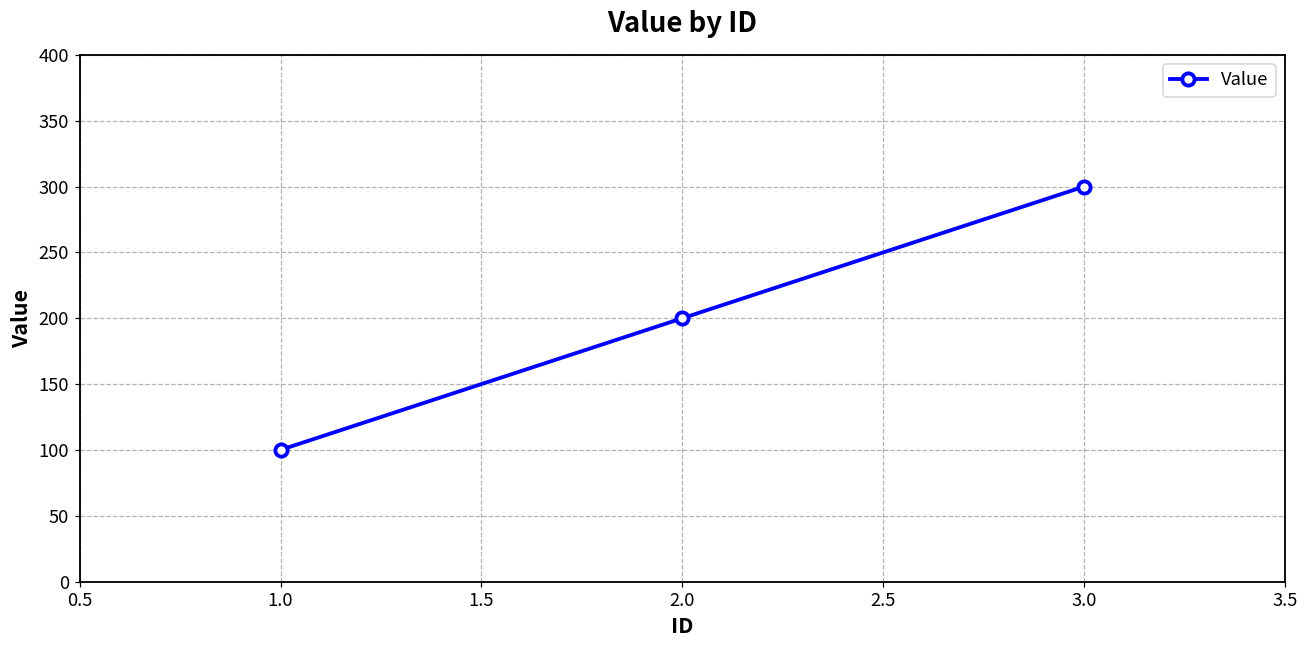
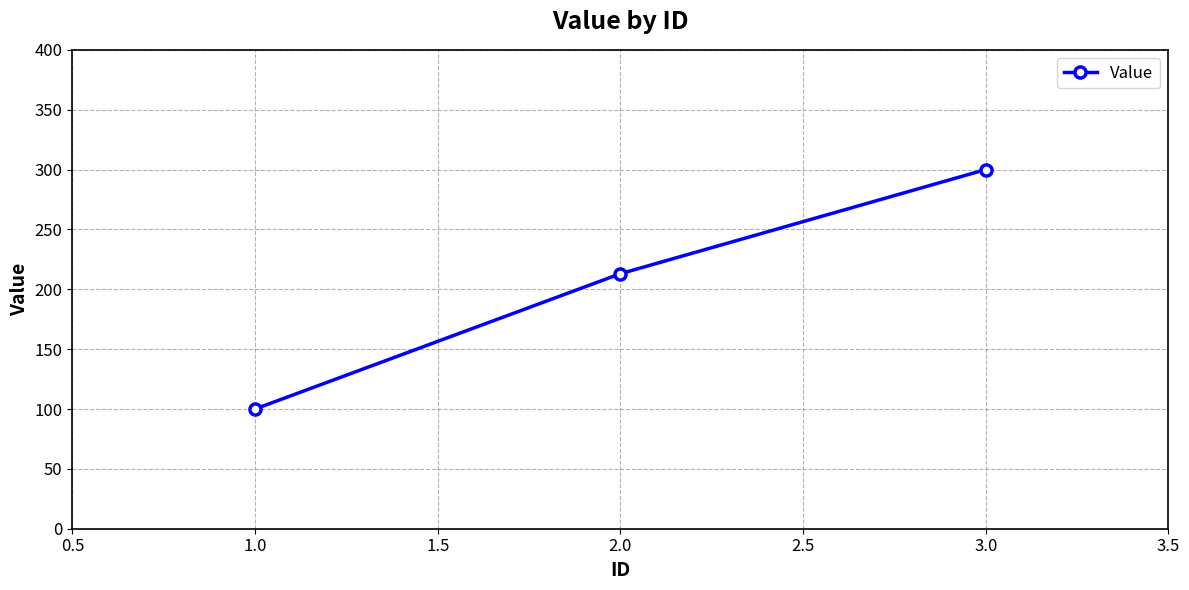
  {
    "1.0": 100,
-   "2.0": 200,
+   "2.0": 213,
    "3.0": 300
  }
